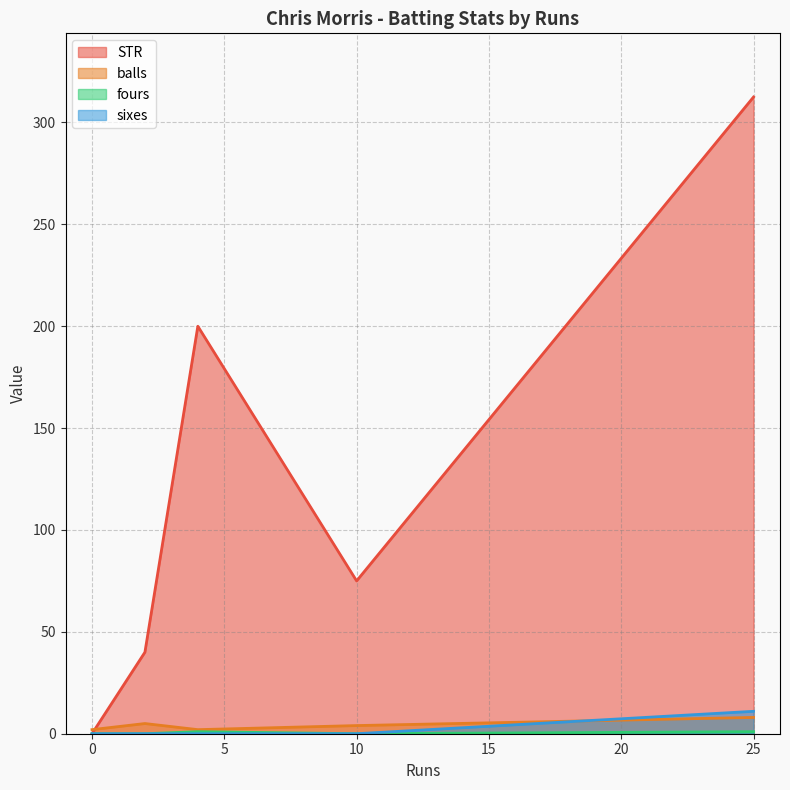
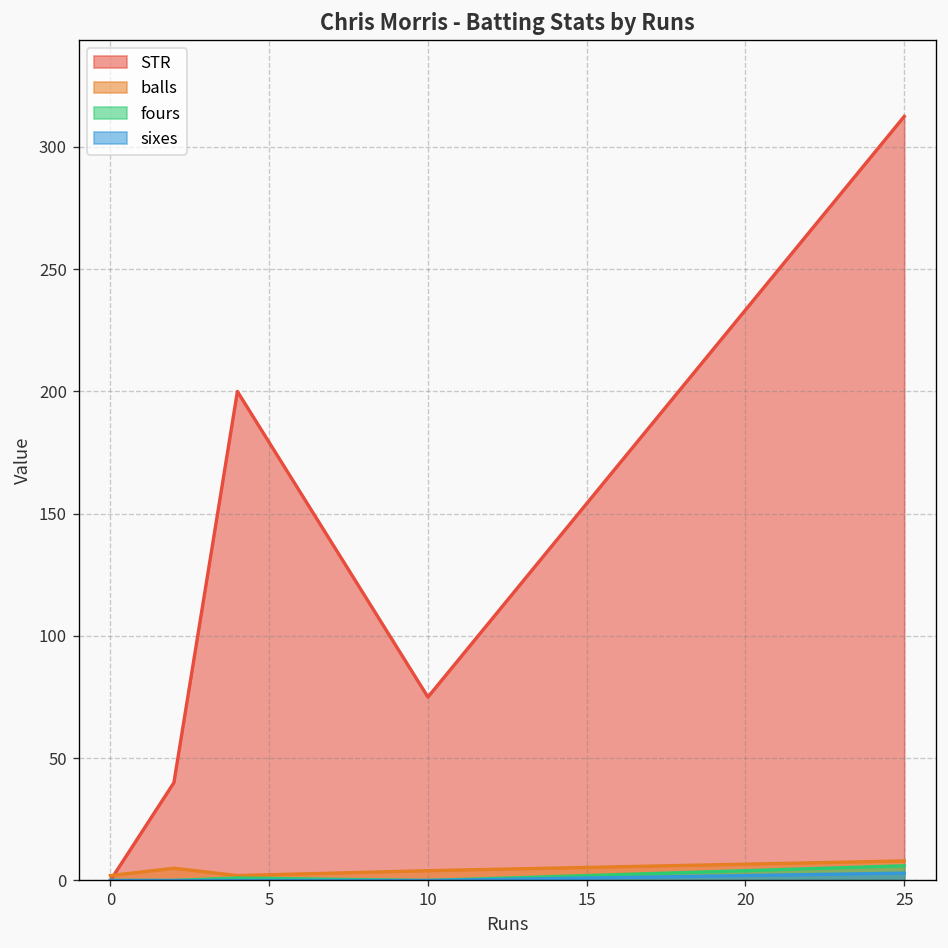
  {
    "fours": {
-     "25": 1
+     "25": 6
    },
    "sixes": {
-     "25": 11
+     "25": 3
    }
  }
